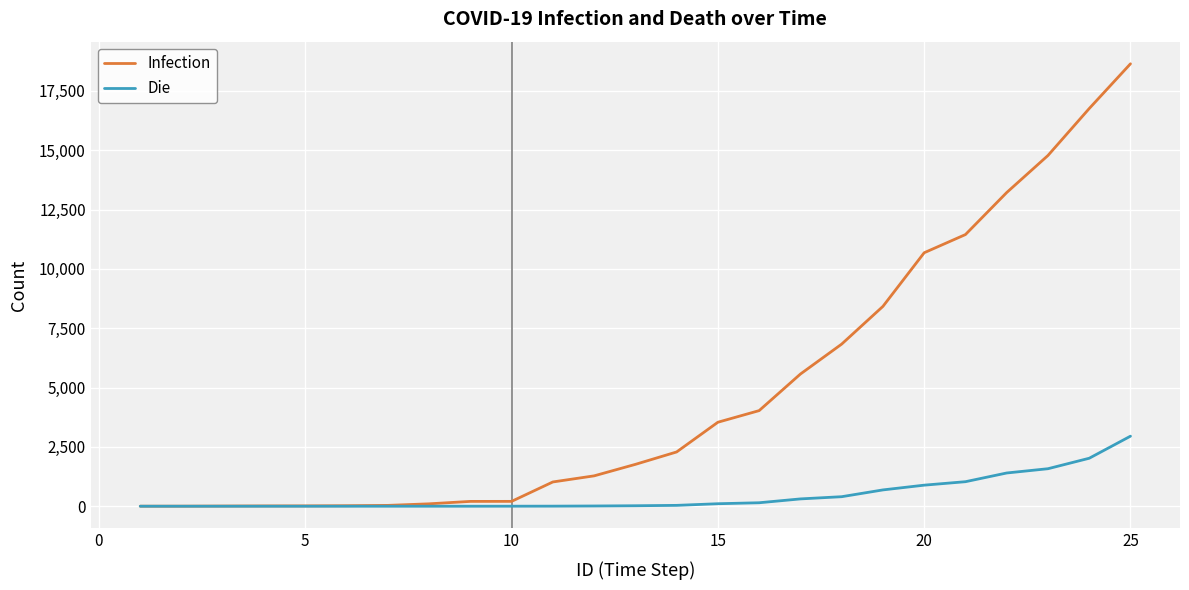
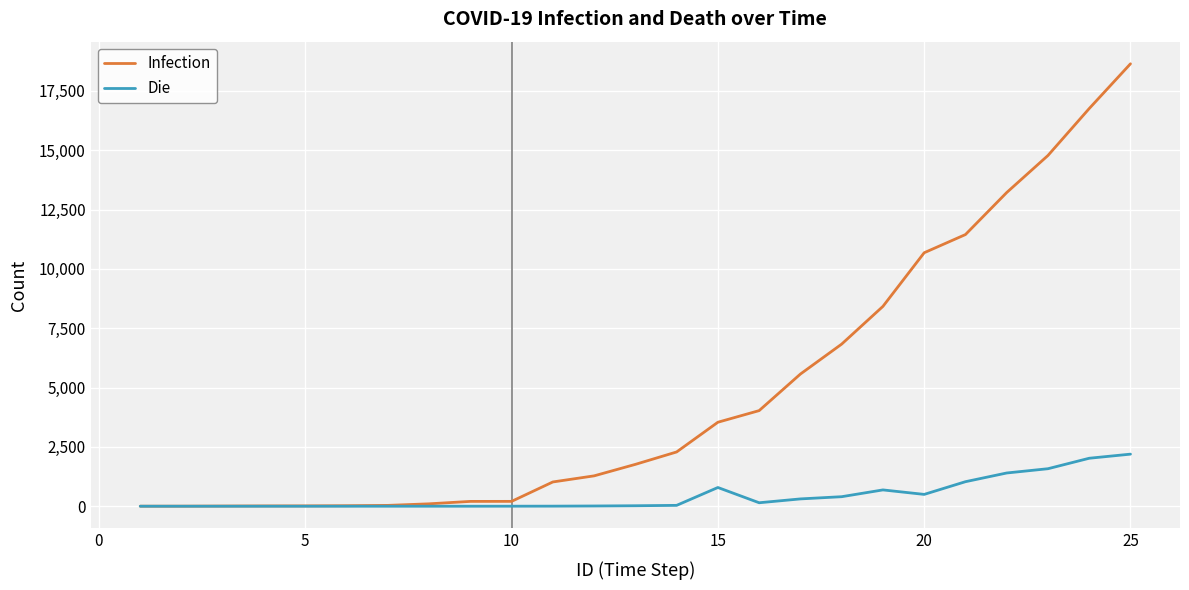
  {
    "Infection": {
      "10": "200",
      "15": "3,500",
      "20": "10,700",
      "25": "18,600"
    },
    "Die": {
      "10": "0",
-     "15": "100",
-     "20": "900",
-     "25": "3,000"
+     "15": "800",
+     "20": "500",
+     "25": "2,200"
    }
  }
